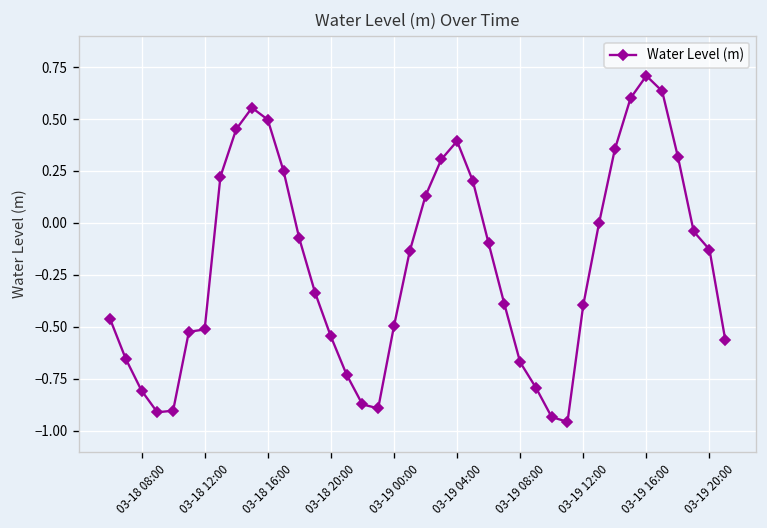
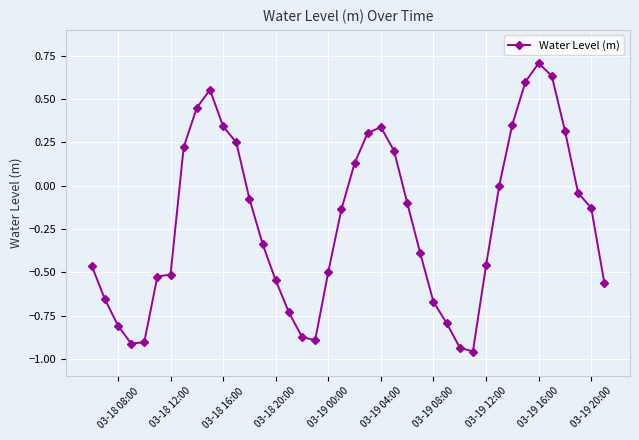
  {
    "03-18 08:00": -0.81,
    "03-18 12:00": -0.51,
-   "03-18 16:00": 0.50,
+   "03-18 16:00": 0.34,
    "03-18 20:00": -0.55,
    "03-19 00:00": -0.50,
-   "03-19 04:00": 0.39,
+   "03-19 04:00": 0.34,
    "03-19 08:00": -0.67,
-   "03-19 12:00": -0.40,
+   "03-19 12:00": -0.46,
    "03-19 16:00": 0.71,
    "03-19 20:00": -0.13
  }
